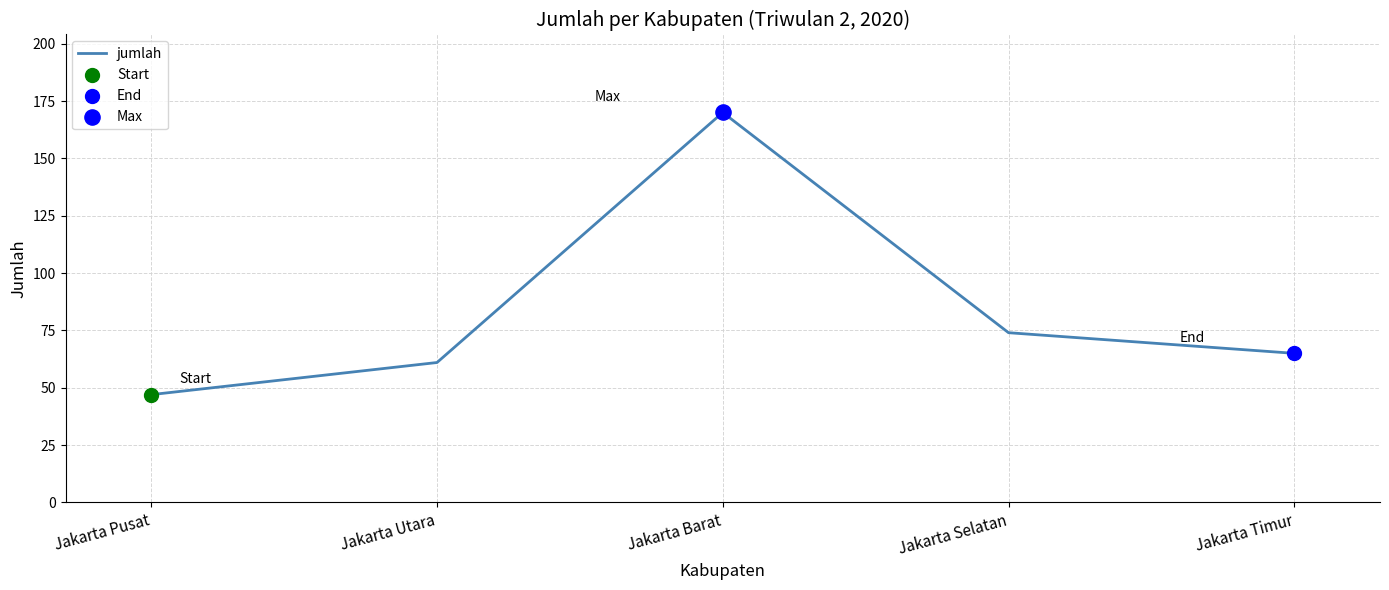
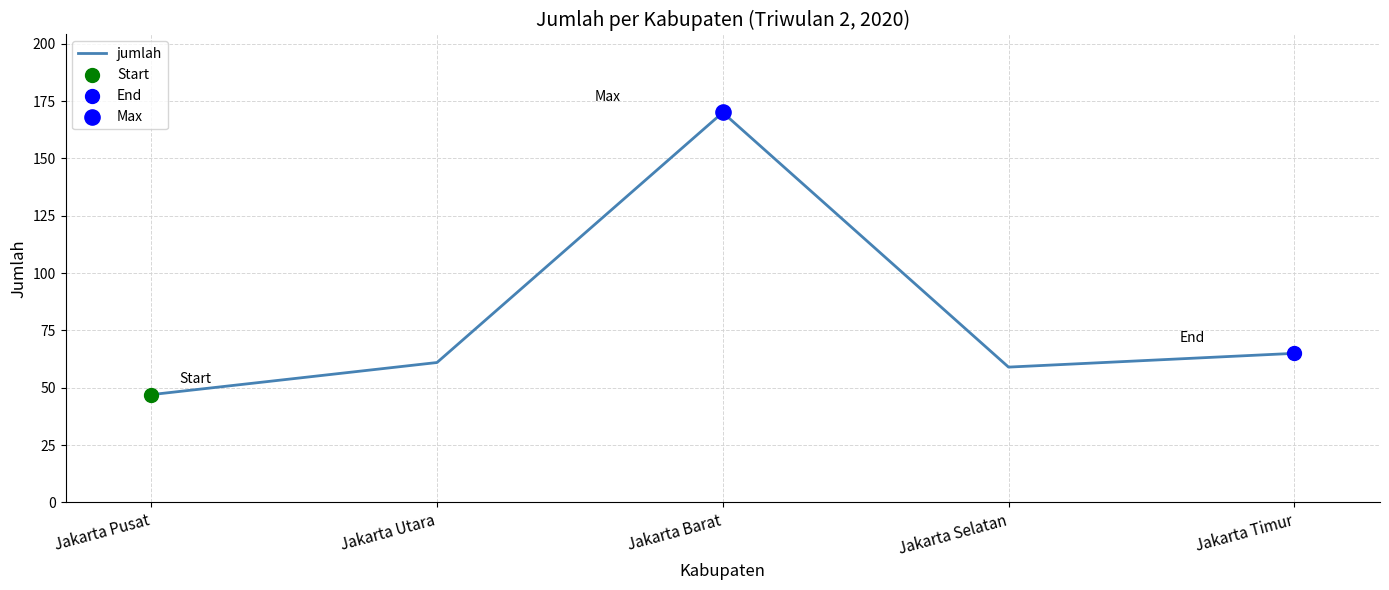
  {
    "jumlah": {
      "Jakarta Utara": 61,
-     "Jakarta Selatan": 74
+     "Jakarta Selatan": 59
    }
  }
